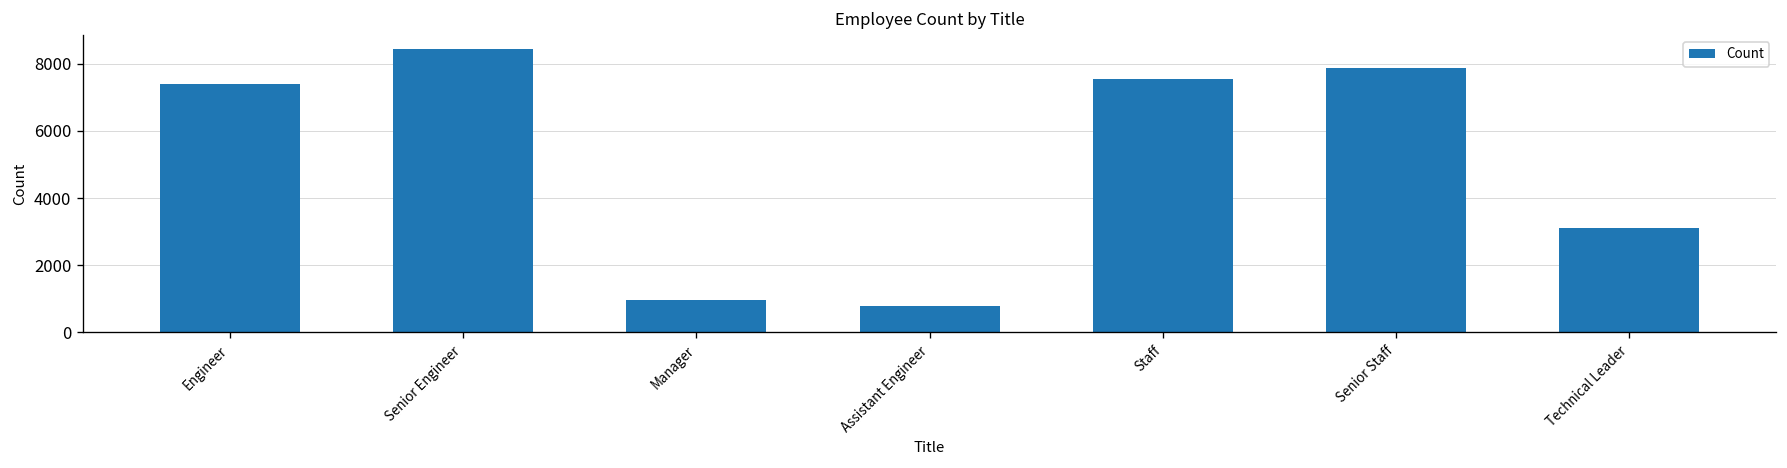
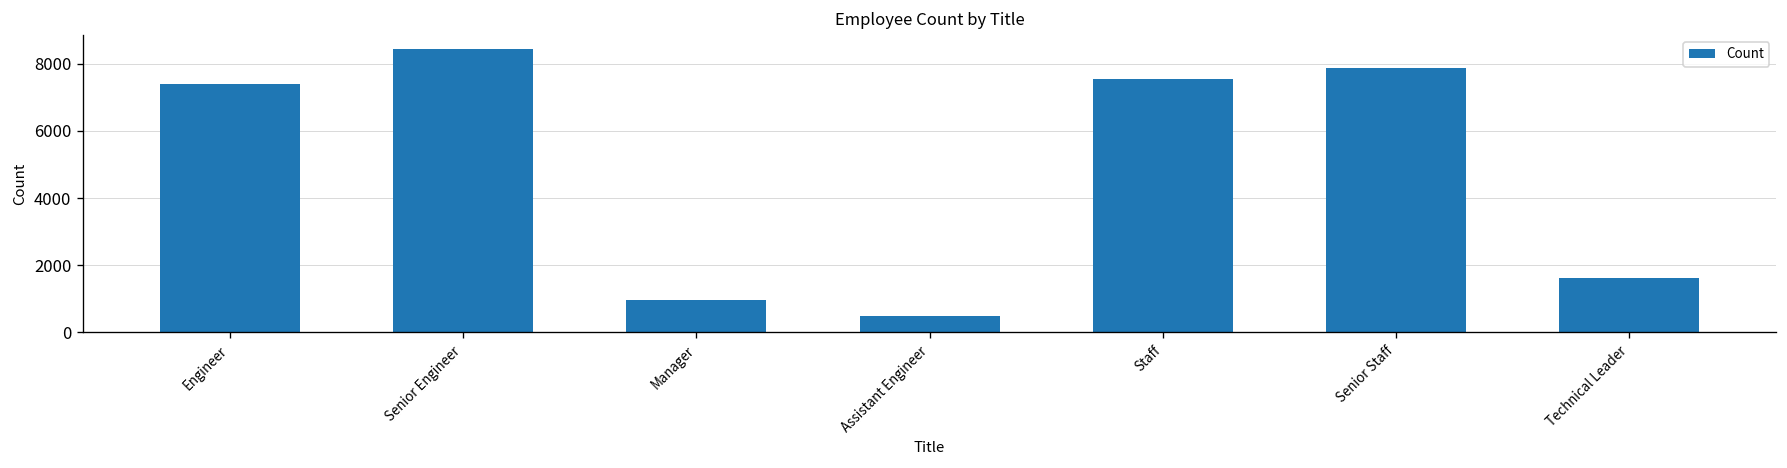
  {
    "Engineer": 7400,
    "Senior Engineer": 8400,
    "Manager": 1000,
-   "Assistant Engineer": 800,
+   "Assistant Engineer": 500,
    "Staff": 7600,
    "Senior Staff": 7900,
-   "Technical Leader": 3100
+   "Technical Leader": 1600
  }
